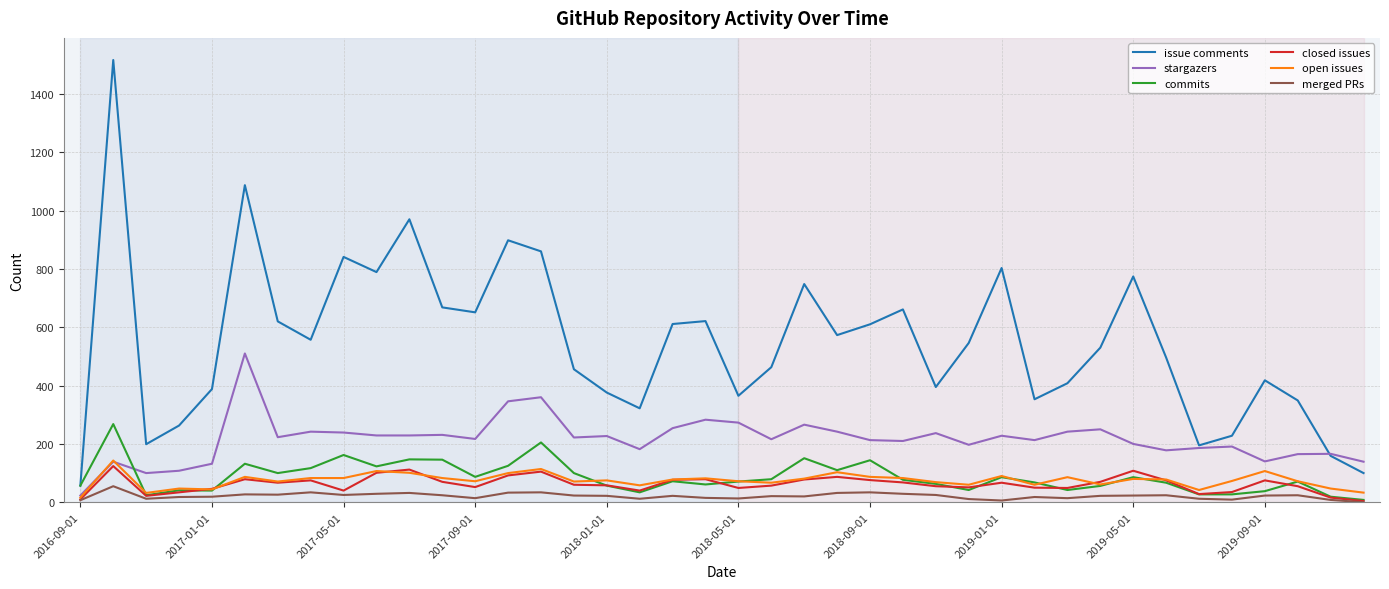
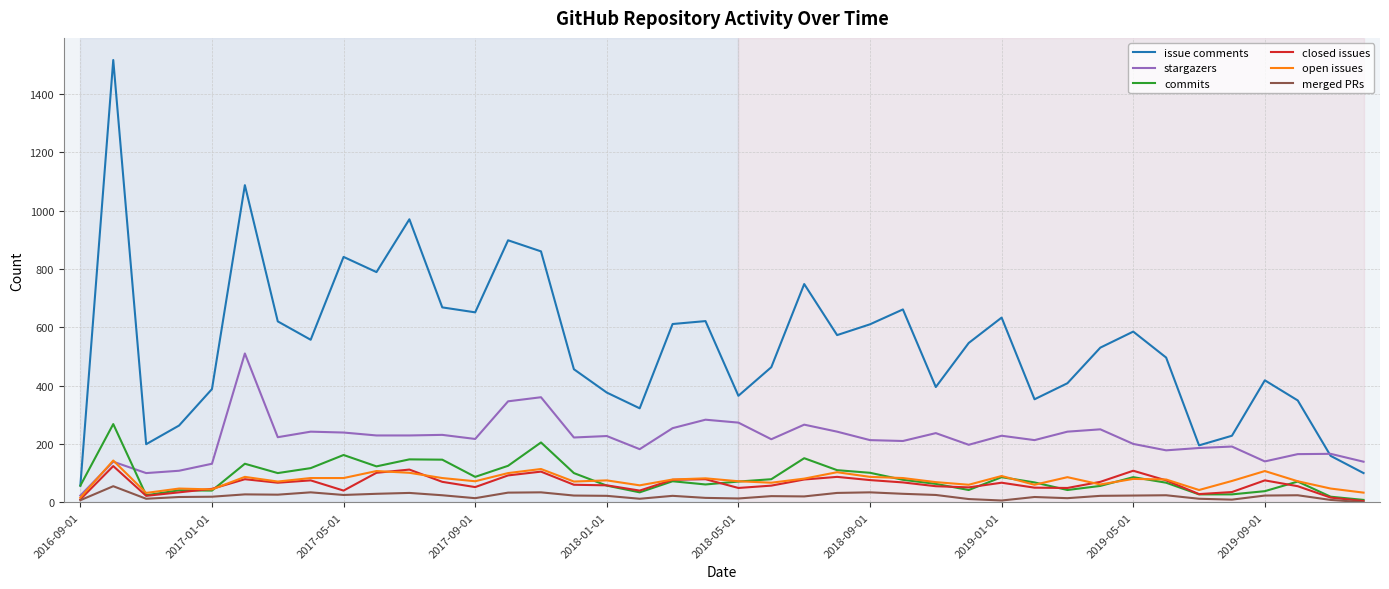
  {
    "issue comments": {
      "2017-01-01": 390,
      "2017-05-01": 840,
      "2017-09-01": 650,
      "2018-01-01": 380,
      "2018-05-01": 370,
      "2018-09-01": 610,
-     "2019-01-01": 800,
-     "2019-05-01": 770,
+     "2019-01-01": 630,
+     "2019-05-01": 590,
      "2019-09-01": 420
    },
    "stargazers": {
      "2017-01-01": 130,
      "2017-05-01": 240,
      "2017-09-01": 220,
      "2018-01-01": 230,
      "2018-05-01": 270,
      "2018-09-01": 210,
      "2019-01-01": 230,
      "2019-05-01": 200,
      "2019-09-01": 140
    },
    "commits": {
      "2017-05-01": 160,
      "2017-09-01": 90,
-     "2018-09-01": 140,
+     "2018-09-01": 100,
      "2019-09-01": 40
    },
    "closed issues": {
      "2017-05-01": 40,
      "2017-09-01": 50,
      "2018-05-01": 50,
      "2018-09-01": 80,
      "2019-01-01": 70,
      "2019-05-01": 110,
      "2019-09-01": 80
    },
    "open issues": {
      "2017-05-01": 80,
      "2017-09-01": 70,
      "2018-01-01": 80,
      "2018-09-01": 90,
      "2019-09-01": 110
    },
    "merged PRs": {
      "2017-01-01": 20,
      "2017-05-01": 30,
      "2017-09-01": 10,
      "2018-01-01": 20,
      "2018-05-01": 10,
      "2018-09-01": 30,
      "2019-01-01": 10,
      "2019-05-01": 20,
      "2019-09-01": 20
    }
  }
